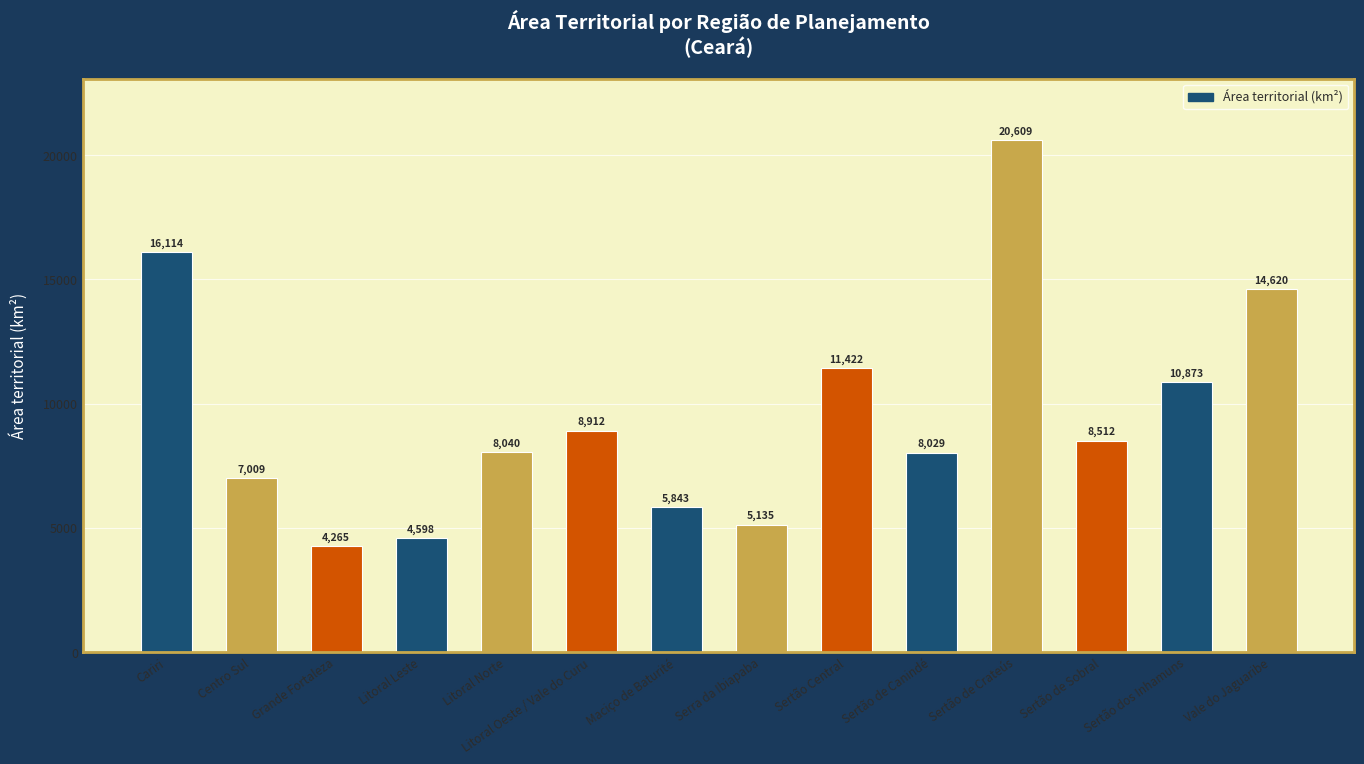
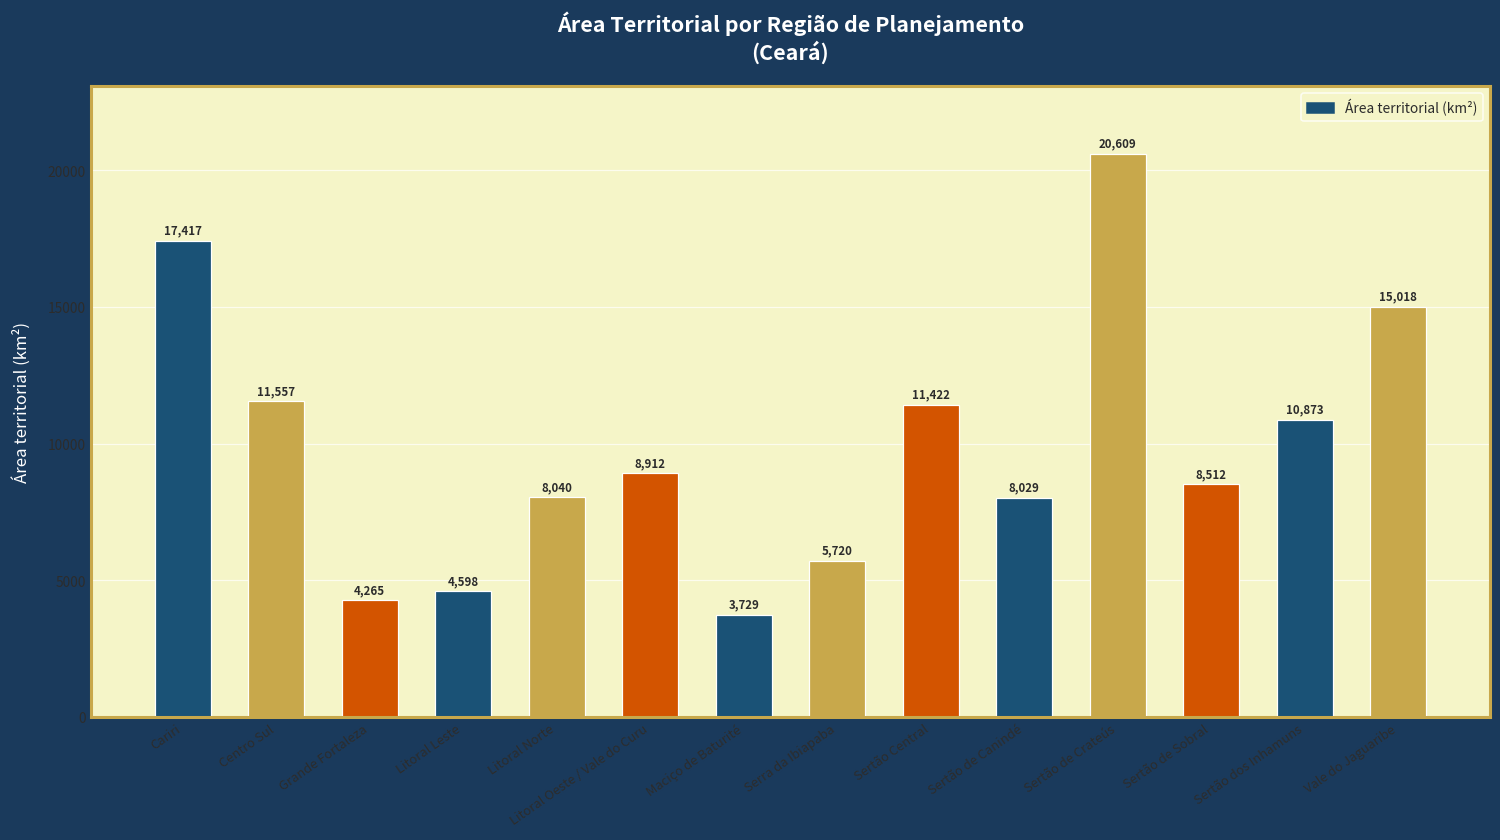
  {
-   "Cariri": "16,114",
-   "Centro Sul": "7,009",
+   "Cariri": "17,417",
+   "Centro Sul": "11,557",
    "Grande Fortaleza": "4,265",
    "Litoral Leste": "4,598",
    "Litoral Norte": "8,040",
    "Litoral Oeste / Vale do Curu": "8,912",
-   "Maciço de Baturité": "5,843",
-   "Serra da Ibiapaba": "5,135",
+   "Maciço de Baturité": "3,729",
+   "Serra da Ibiapaba": "5,720",
    "Sertão Central": "11,422",
    "Sertão de Canindé": "8,029",
    "Sertão de Crateús": "20,609",
    "Sertão de Sobral": "8,512",
    "Sertão dos Inhamuns": "10,873",
-   "Vale do Jaguaribe": "14,620"
+   "Vale do Jaguaribe": "15,018"
  }
